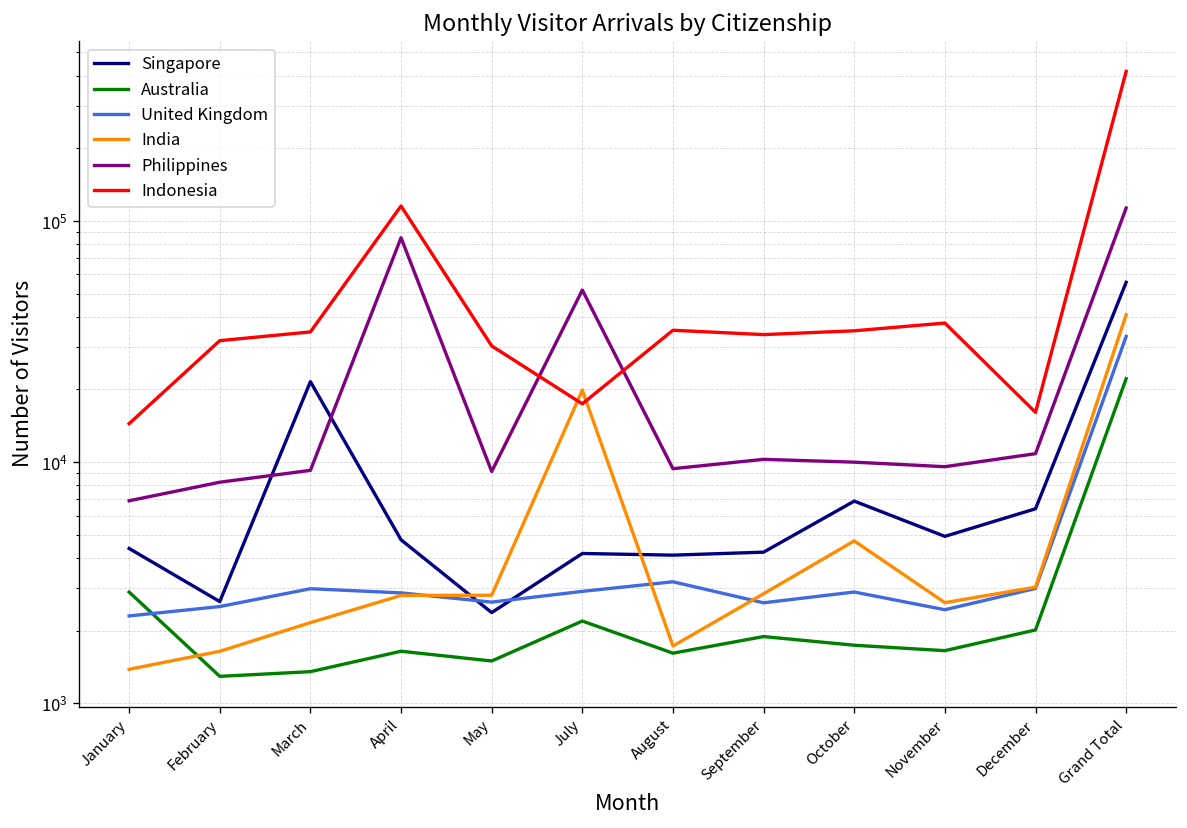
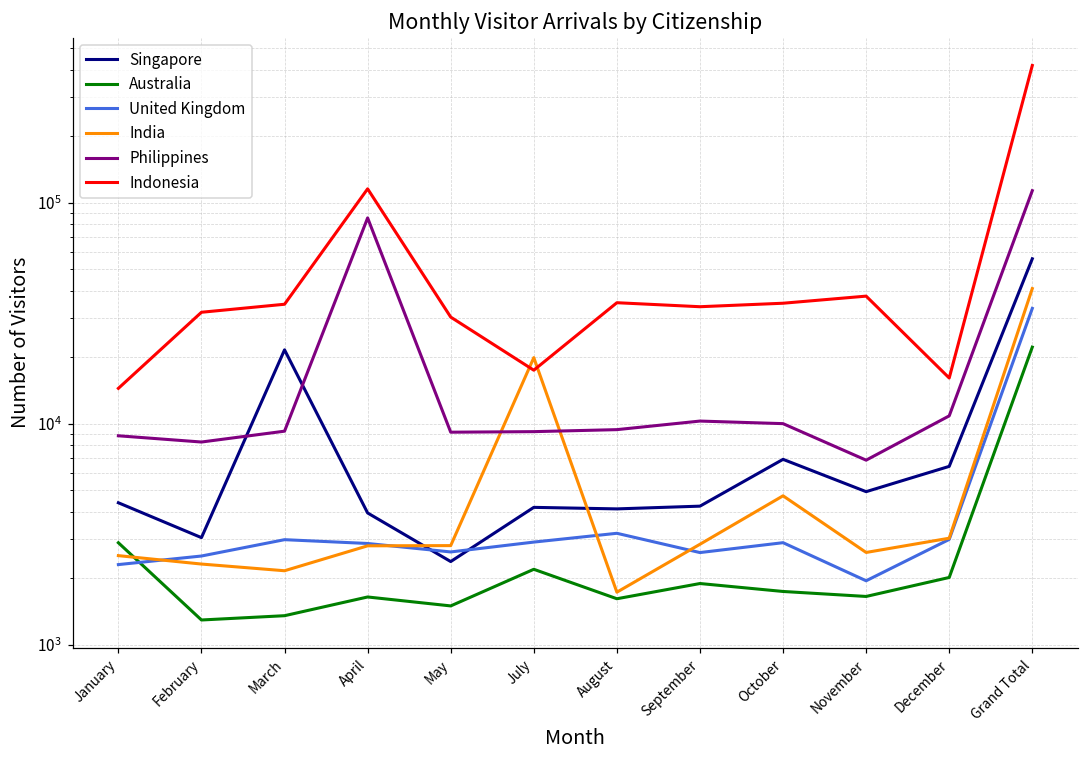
  {
    "Singapore": {
      "January": 4400,
-     "February": 2600,
+     "February": 3000,
      "March": 22000,
-     "April": 4800,
+     "April": 3900,
      "May": 2400,
      "July": 4200,
      "August": 4100,
      "September": 4200,
      "October": 6900,
      "November": 4900,
      "December": 6400,
      "Grand Total": 56000
    },
    "Australia": {
      "January": 2900,
      "February": 1300,
      "March": 1400,
      "April": 1600,
      "May": 1500,
      "July": 2200,
      "August": 1600,
      "September": 1900,
      "October": 1700,
      "November": 1700,
      "December": 2000,
      "Grand Total": 22000
    },
    "United Kingdom": {
      "January": 2300,
      "February": 2500,
      "March": 3000,
      "May": 2600,
      "July": 2900,
      "August": 3200,
      "September": 2600,
      "October": 2900,
-     "November": 2400,
+     "November": 1900,
      "Grand Total": 33000
    },
    "India": {
-     "January": 1400,
-     "February": 1600,
+     "January": 2500,
+     "February": 2300,
      "March": 2200,
      "May": 2800,
      "July": 20000,
      "August": 1700,
      "September": 2800,
      "October": 4700,
      "November": 2600,
      "Grand Total": 41000
    },
    "Philippines": {
-     "January": 6900,
+     "January": 9000,
      "February": 8300,
      "March": 9000,
      "April": 85000,
      "May": 9000,
-     "July": 52000,
+     "July": 9000,
      "August": 9000,
      "September": 10000,
      "October": 10000,
-     "November": 10000,
+     "November": 6800,
      "December": 11000,
      "Grand Total": 110000
    },
    "Indonesia": {
      "January": 14000,
      "February": 32000,
      "March": 35000,
      "April": 120000,
      "May": 30000,
      "July": 17000,
      "August": 35000,
      "September": 34000,
      "October": 35000,
      "November": 38000,
      "December": 16000,
      "Grand Total": 420000
    }
  }
